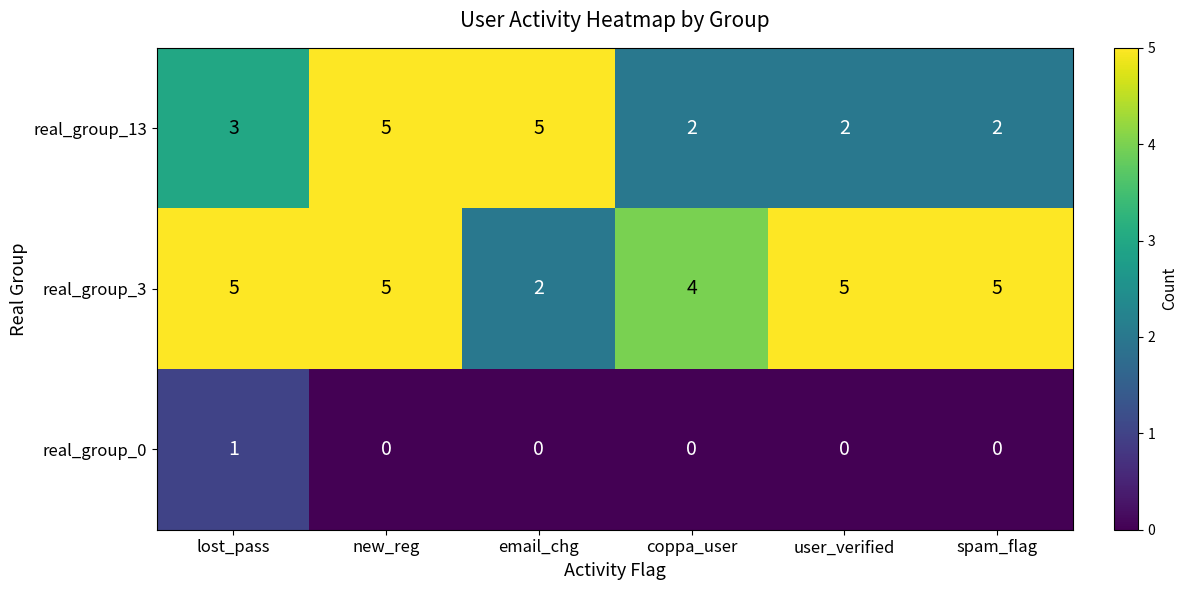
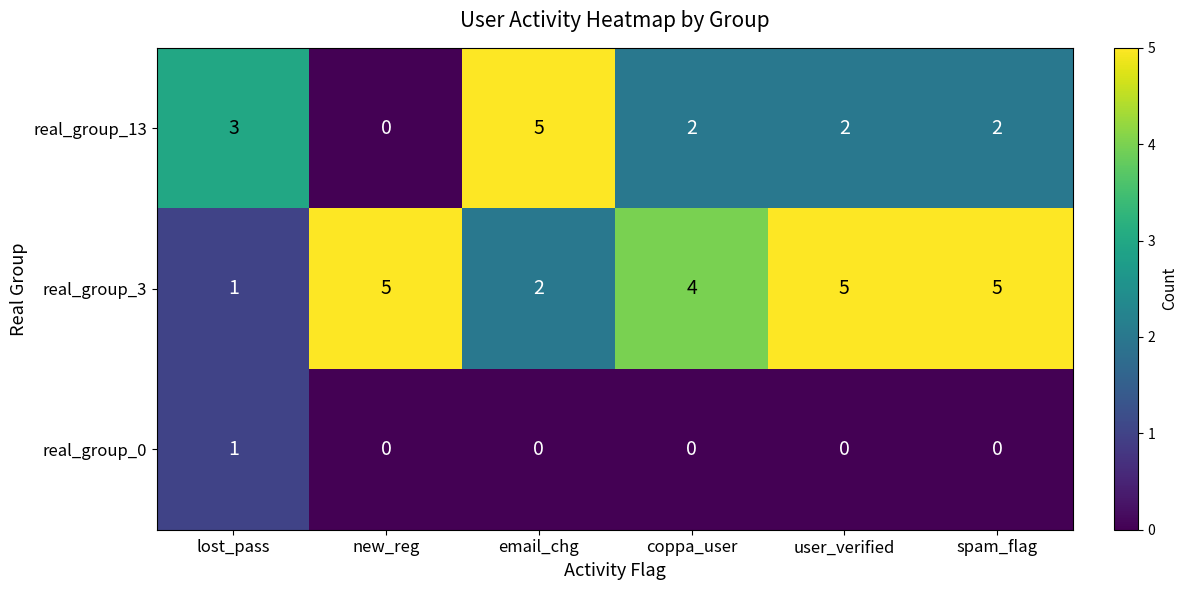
  {
    "real_group_13": {
      "lost_pass": 3,
-     "new_reg": 5,
+     "new_reg": 0,
      "email_chg": 5,
      "coppa_user": 2,
      "user_verified": 2,
      "spam_flag": 2
    },
    "real_group_3": {
-     "lost_pass": 5,
+     "lost_pass": 1,
      "new_reg": 5,
      "email_chg": 2,
      "coppa_user": 4,
      "user_verified": 5,
      "spam_flag": 5
    },
    "real_group_0": {
      "lost_pass": 1,
      "new_reg": 0,
      "email_chg": 0,
      "coppa_user": 0,
      "user_verified": 0,
      "spam_flag": 0
    }
  }
